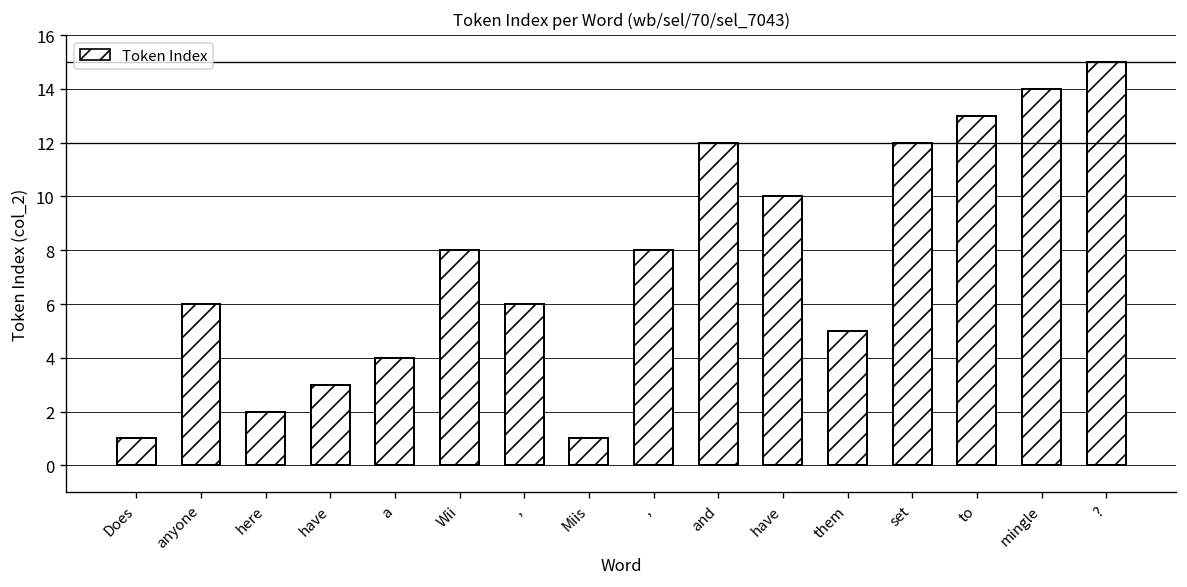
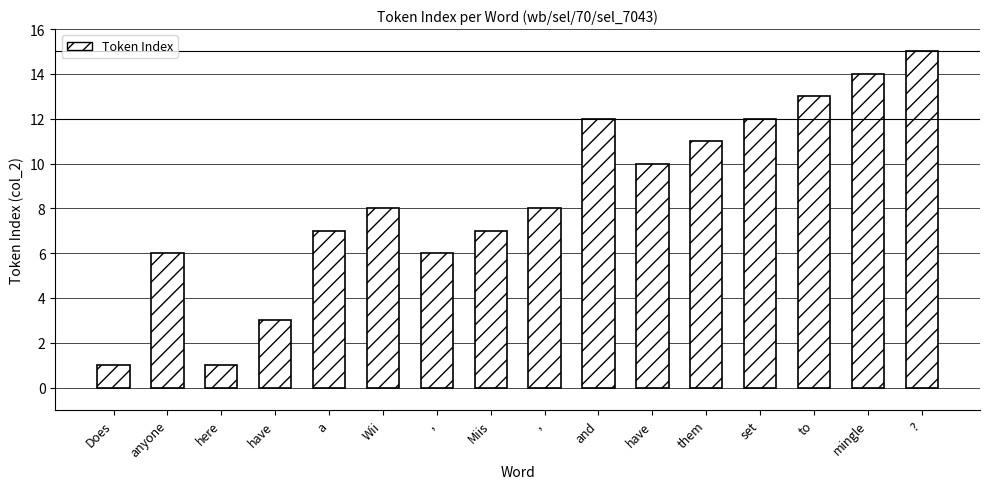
  {
    "Does": 1,
    "anyone": 6,
-   "here": 2,
-   "a": 4,
+   "here": 1,
+   "a": 7,
    "Wii": 8,
-   "Miis": 1,
+   "Miis": 7,
    "and": 12,
-   "them": 5,
+   "them": 11,
    "set": 12,
    "to": 13,
    "mingle": 14,
    "?": 15
  }
